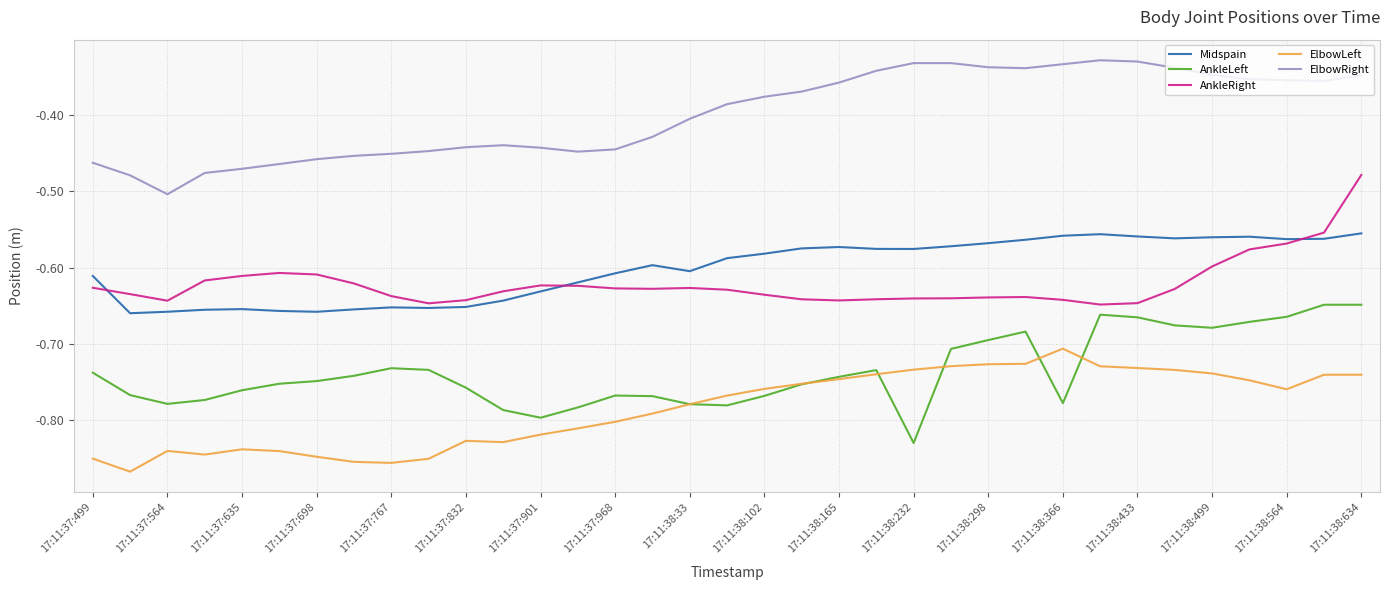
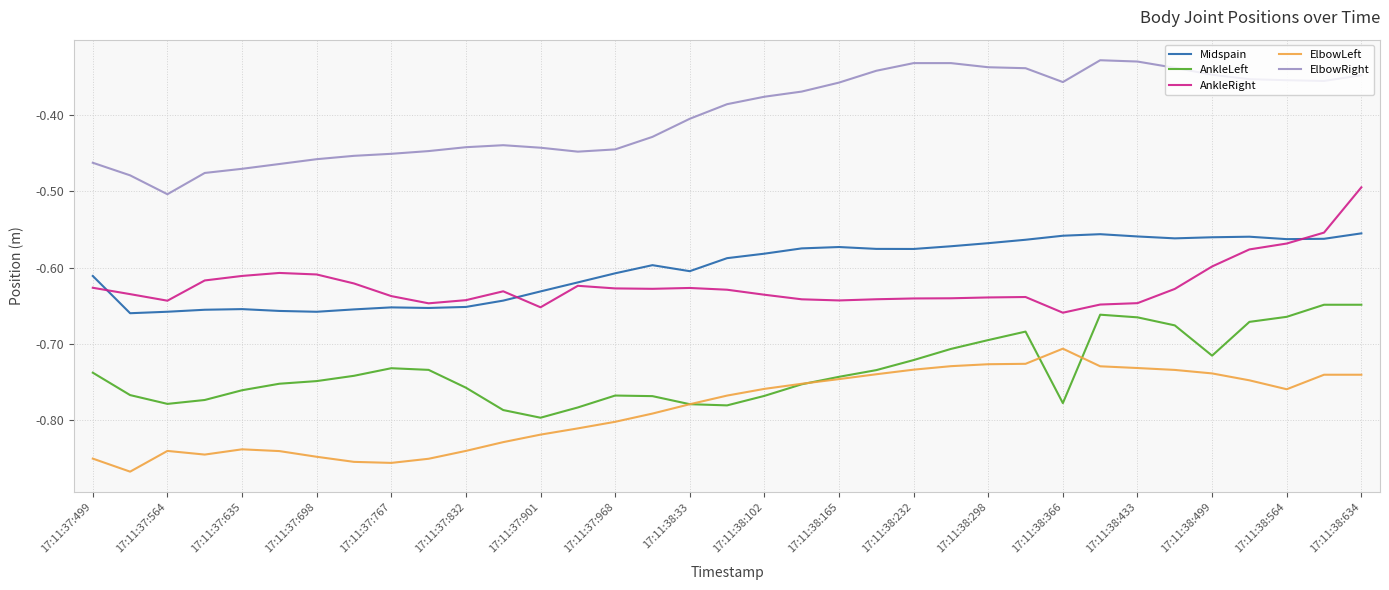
  {
    "Midspain": {
      "17:11:37:499": -0.61,
      "17:11:37:564": -0.66,
      "17:11:37:635": -0.65,
      "17:11:37:698": -0.66,
      "17:11:37:767": -0.65,
      "17:11:37:832": -0.65,
      "17:11:37:901": -0.63,
      "17:11:37:968": -0.61,
      "17:11:38:33": -0.60,
      "17:11:38:102": -0.58,
      "17:11:38:165": -0.57,
      "17:11:38:232": -0.58,
      "17:11:38:298": -0.57,
      "17:11:38:366": -0.56,
      "17:11:38:433": -0.56,
      "17:11:38:499": -0.56,
      "17:11:38:564": -0.56,
      "17:11:38:634": -0.56
    },
    "AnkleLeft": {
      "17:11:37:499": -0.74,
      "17:11:37:564": -0.78,
      "17:11:37:635": -0.76,
      "17:11:37:698": -0.75,
      "17:11:37:767": -0.73,
      "17:11:37:832": -0.76,
      "17:11:37:901": -0.80,
      "17:11:37:968": -0.77,
      "17:11:38:102": -0.77,
-     "17:11:38:232": -0.83,
+     "17:11:38:232": -0.72,
      "17:11:38:298": -0.70,
      "17:11:38:366": -0.78,
      "17:11:38:433": -0.67,
-     "17:11:38:499": -0.68,
+     "17:11:38:499": -0.72,
      "17:11:38:564": -0.66,
      "17:11:38:634": -0.65
    },
    "AnkleRight": {
      "17:11:37:499": -0.63,
      "17:11:37:564": -0.64,
      "17:11:37:635": -0.61,
      "17:11:37:698": -0.61,
      "17:11:37:767": -0.64,
      "17:11:37:832": -0.64,
-     "17:11:37:901": -0.62,
+     "17:11:37:901": -0.65,
      "17:11:37:968": -0.63,
      "17:11:38:33": -0.63,
      "17:11:38:102": -0.64,
      "17:11:38:165": -0.64,
      "17:11:38:232": -0.64,
      "17:11:38:298": -0.64,
-     "17:11:38:366": -0.64,
+     "17:11:38:366": -0.66,
      "17:11:38:433": -0.65,
      "17:11:38:499": -0.60,
      "17:11:38:564": -0.57,
-     "17:11:38:634": -0.48
+     "17:11:38:634": -0.49
    },
    "ElbowLeft": {
      "17:11:37:499": -0.85,
      "17:11:37:564": -0.84,
      "17:11:37:635": -0.84,
      "17:11:37:698": -0.85,
      "17:11:37:767": -0.86,
-     "17:11:37:832": -0.83,
+     "17:11:37:832": -0.84,
      "17:11:37:901": -0.82,
      "17:11:37:968": -0.80,
      "17:11:38:102": -0.76,
      "17:11:38:232": -0.73,
      "17:11:38:298": -0.73,
      "17:11:38:366": -0.71,
      "17:11:38:433": -0.73,
      "17:11:38:499": -0.74,
      "17:11:38:564": -0.76,
      "17:11:38:634": -0.74
    },
    "ElbowRight": {
      "17:11:37:499": -0.46,
      "17:11:37:564": -0.50,
      "17:11:37:635": -0.47,
      "17:11:37:698": -0.46,
      "17:11:37:767": -0.45,
      "17:11:37:832": -0.44,
      "17:11:37:901": -0.44,
      "17:11:37:968": -0.45,
      "17:11:38:33": -0.40,
      "17:11:38:102": -0.38,
      "17:11:38:165": -0.36,
      "17:11:38:232": -0.33,
      "17:11:38:298": -0.34,
-     "17:11:38:366": -0.33,
+     "17:11:38:366": -0.36,
      "17:11:38:433": -0.33
    }
  }
